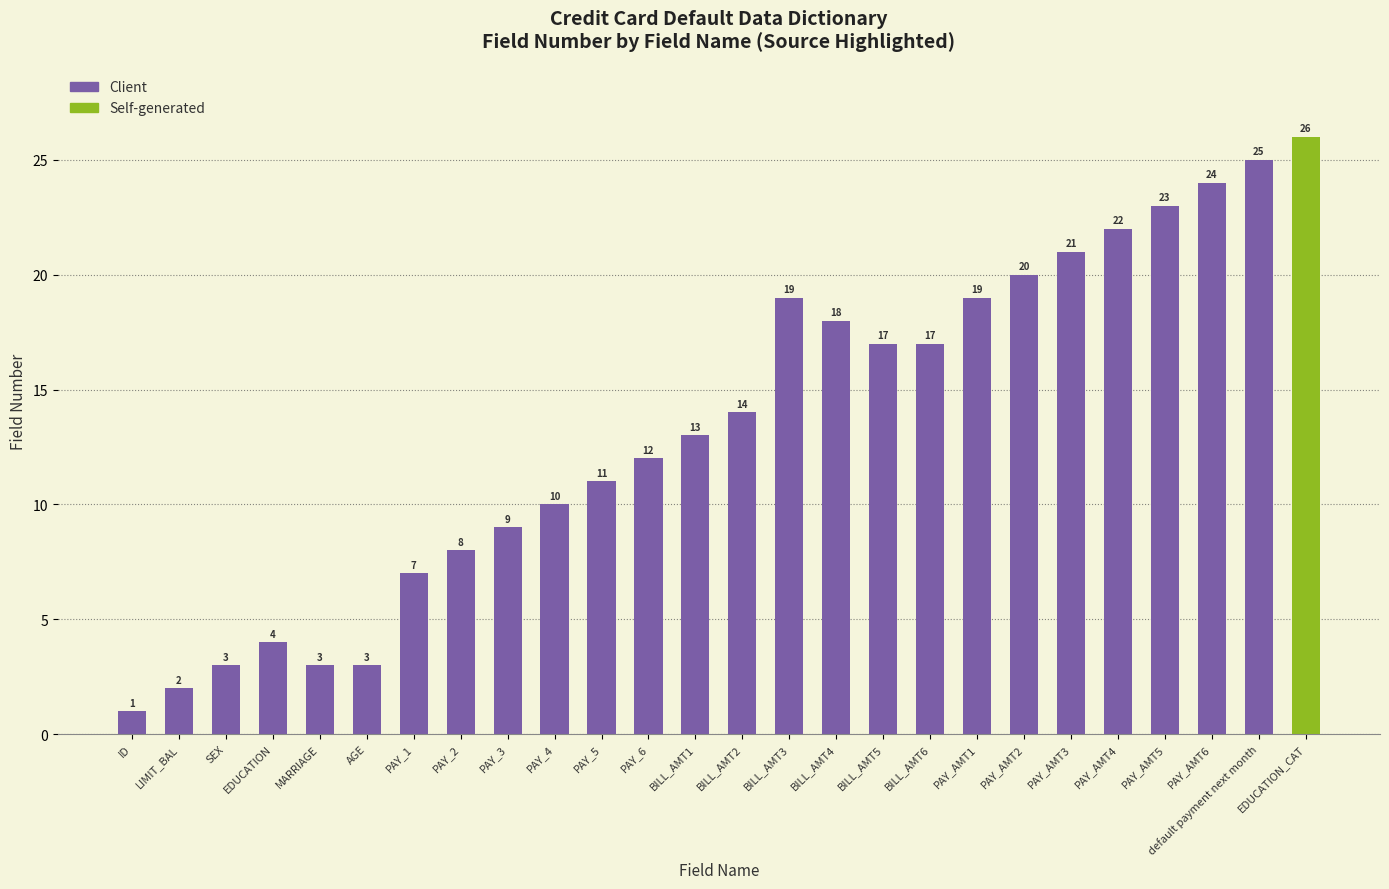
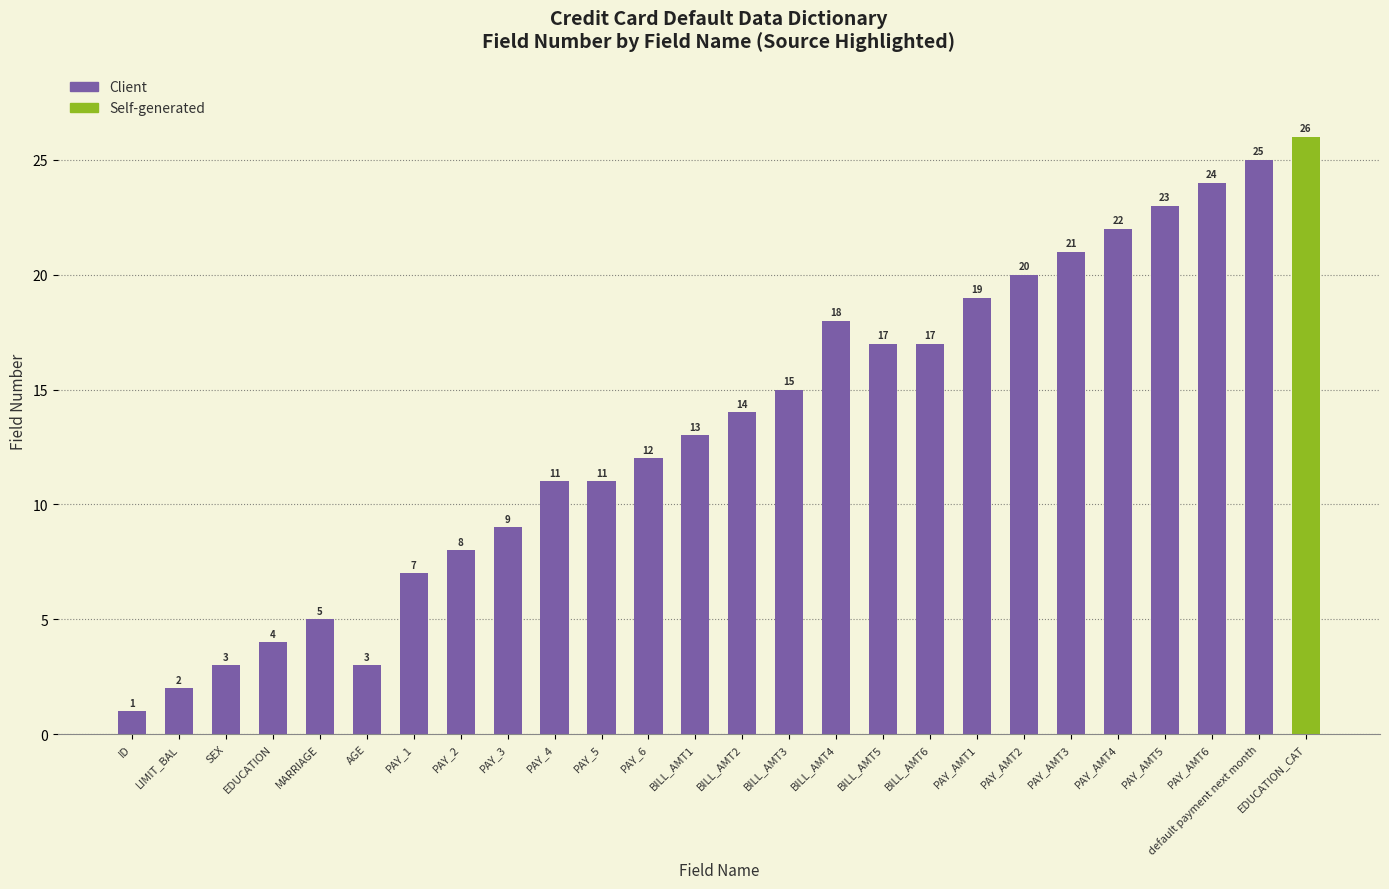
  {
    "ID": 1,
    "LIMIT_BAL": 2,
    "SEX": 3,
    "EDUCATION": 4,
-   "MARRIAGE": 3,
+   "MARRIAGE": 5,
    "AGE": 3,
    "PAY_1": 7,
    "PAY_2": 8,
    "PAY_3": 9,
-   "PAY_4": 10,
+   "PAY_4": 11,
    "PAY_5": 11,
    "PAY_6": 12,
    "BILL_AMT1": 13,
    "BILL_AMT2": 14,
-   "BILL_AMT3": 19,
+   "BILL_AMT3": 15,
    "BILL_AMT4": 18,
    "BILL_AMT5": 17,
    "BILL_AMT6": 17,
    "PAY_AMT1": 19,
    "PAY_AMT2": 20,
    "PAY_AMT3": 21,
    "PAY_AMT4": 22,
    "PAY_AMT5": 23,
    "PAY_AMT6": 24,
    "default payment next month": 25,
    "EDUCATION_CAT": 26
  }
